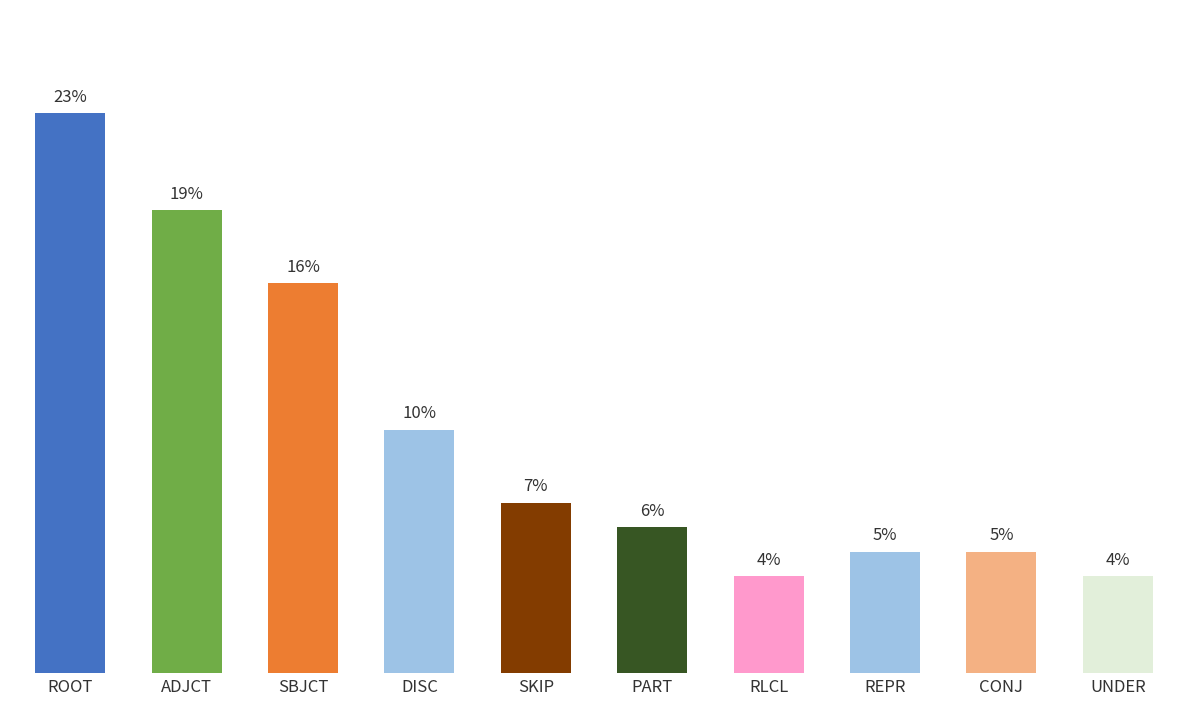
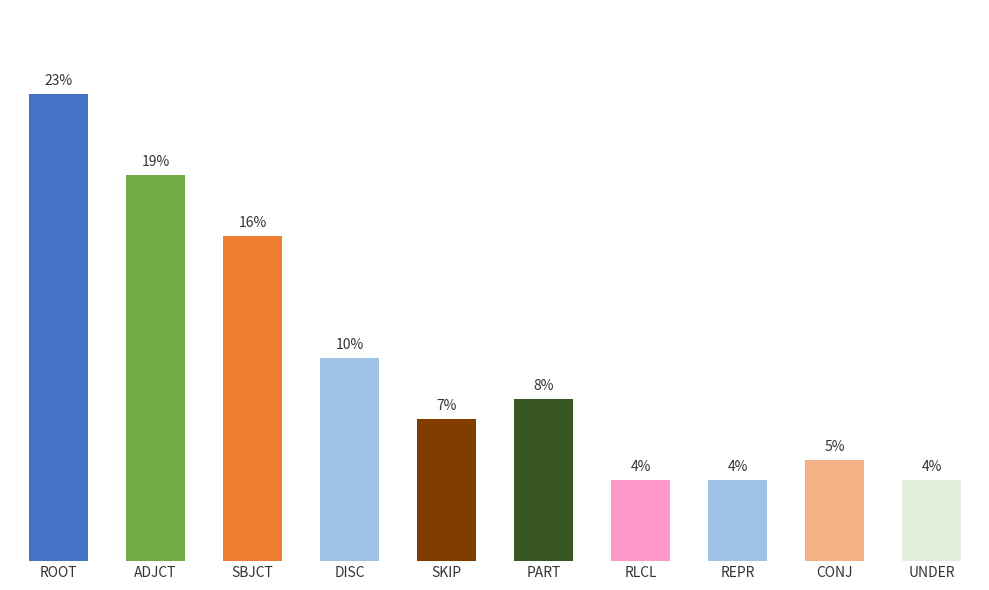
  {
    "ROOT": "23%",
    "ADJCT": "19%",
    "SBJCT": "16%",
    "DISC": "10%",
    "SKIP": "7%",
-   "PART": "6%",
+   "PART": "8%",
    "RLCL": "4%",
-   "REPR": "5%",
+   "REPR": "4%",
    "CONJ": "5%",
    "UNDER": "4%"
  }
